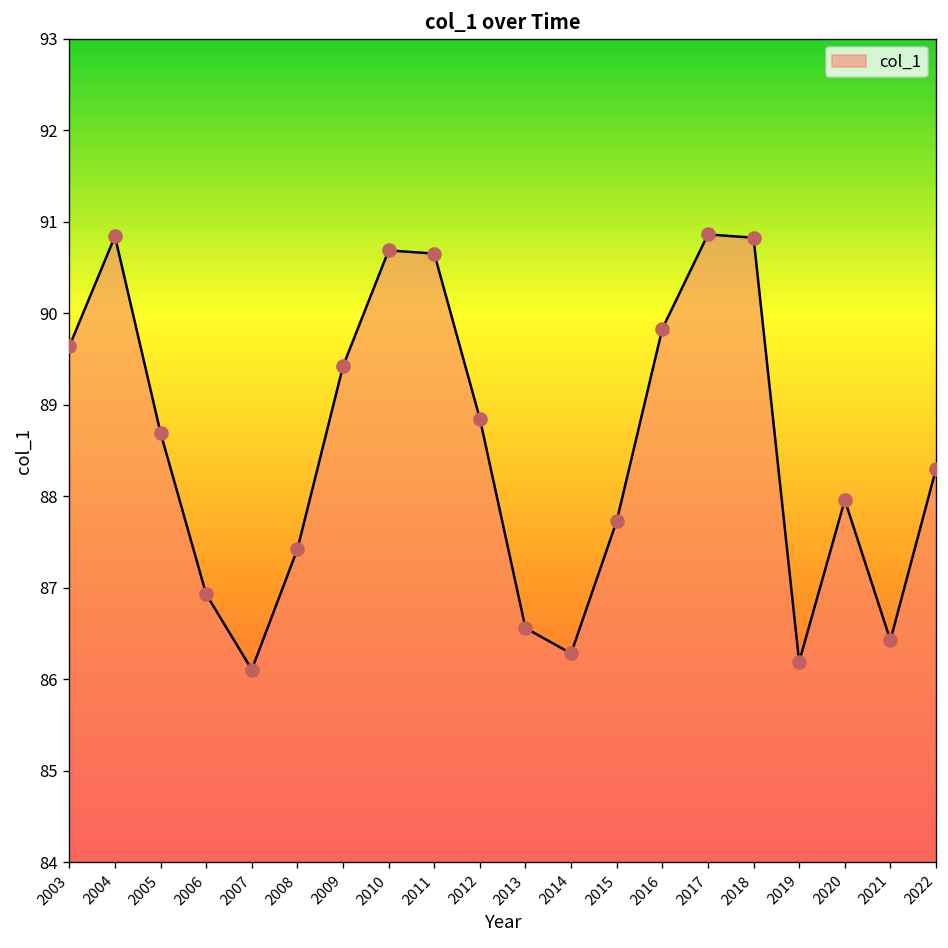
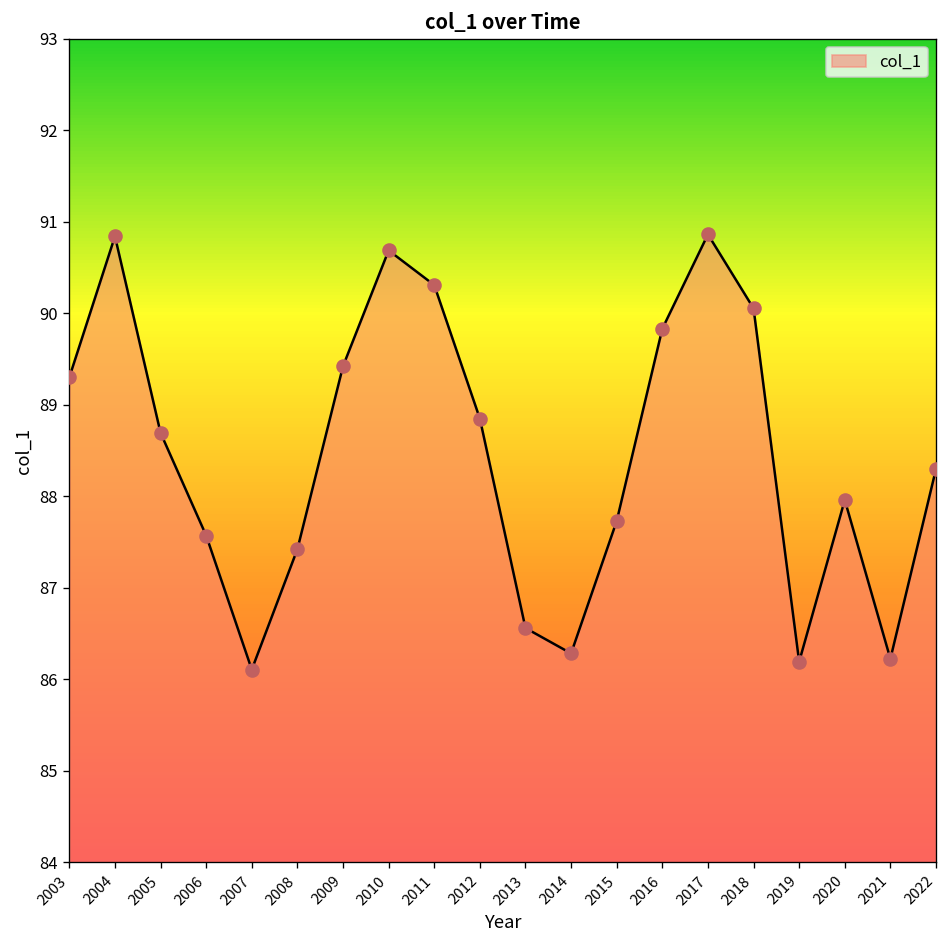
  {
-   "2003": 89.6,
+   "2003": 89.3,
    "2004": 90.8,
    "2005": 88.7,
-   "2006": 86.9,
+   "2006": 87.6,
    "2007": 86.1,
    "2008": 87.4,
    "2009": 89.4,
    "2010": 90.7,
-   "2011": 90.7,
+   "2011": 90.3,
    "2012": 88.8,
    "2013": 86.6,
    "2014": 86.3,
    "2015": 87.7,
    "2016": 89.8,
    "2017": 90.9,
-   "2018": 90.8,
+   "2018": 90.1,
    "2019": 86.2,
    "2020": 88.0,
-   "2021": 86.4,
+   "2021": 86.2,
    "2022": 88.3
  }
